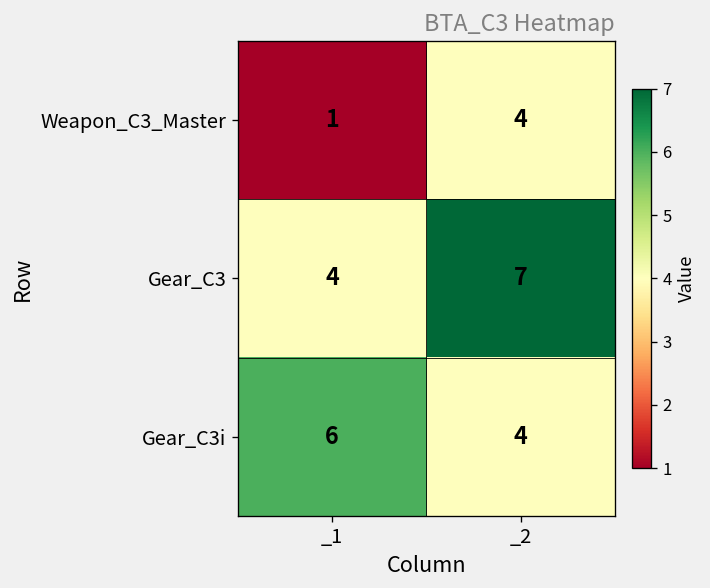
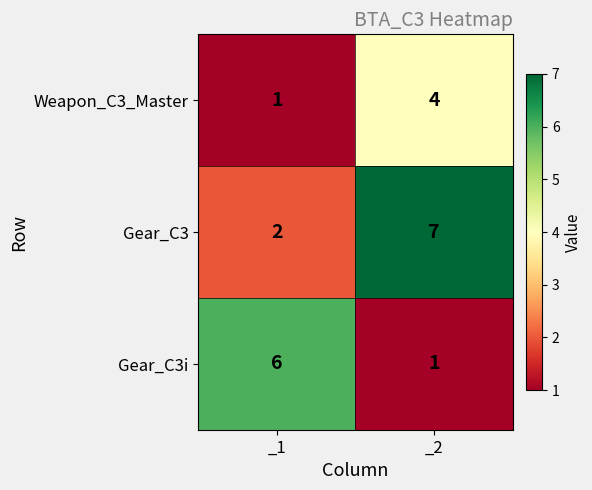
  {
    "Weapon_C3_Master": {
      "_1": 1,
      "_2": 4
    },
    "Gear_C3": {
-     "_1": 4,
+     "_1": 2,
      "_2": 7
    },
    "Gear_C3i": {
      "_1": 6,
-     "_2": 4
+     "_2": 1
    }
  }
